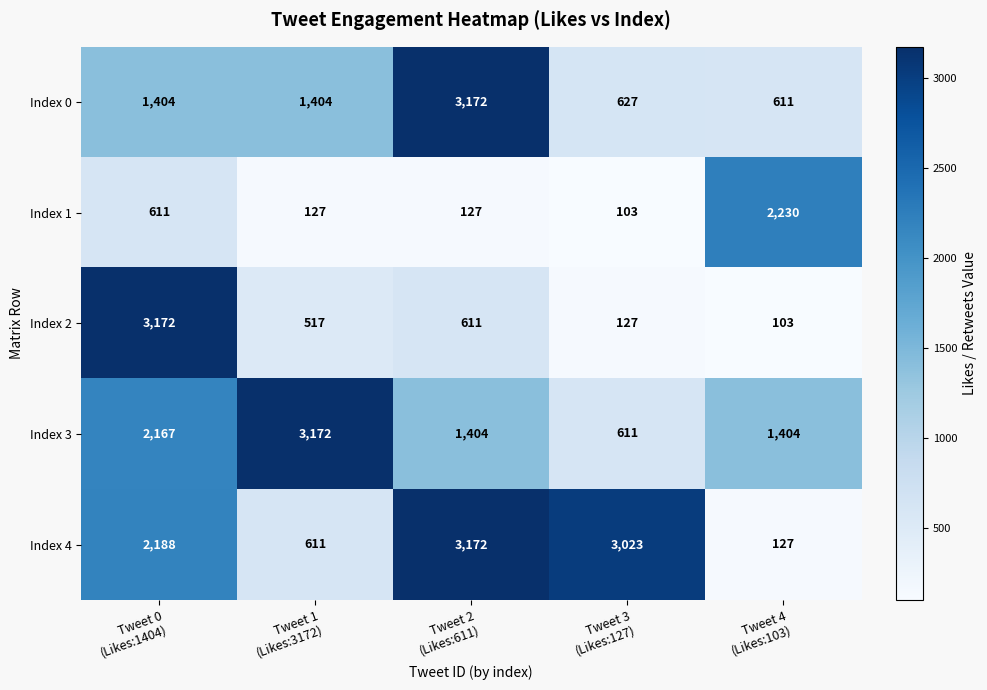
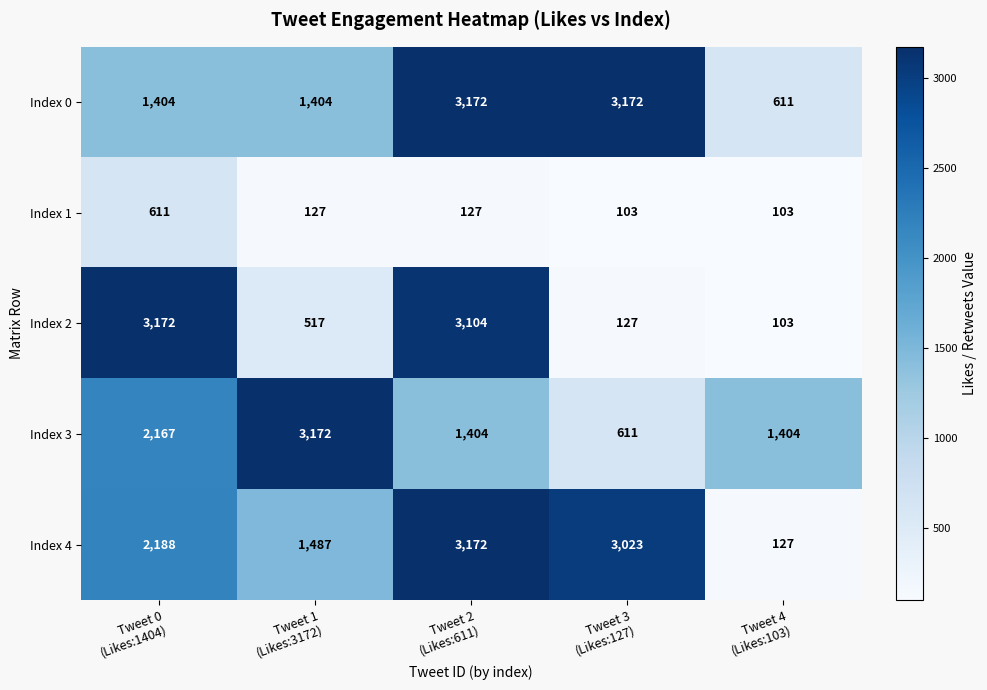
  {
    "Index 0": {
      "Tweet 0 (Likes:1404)": "1,404",
      "Tweet 1 (Likes:3172)": "1,404",
      "Tweet 2 (Likes:611)": "3,172",
-     "Tweet 3 (Likes:127)": "627",
+     "Tweet 3 (Likes:127)": "3,172",
      "Tweet 4 (Likes:103)": "611"
    },
    "Index 1": {
      "Tweet 0 (Likes:1404)": "611",
      "Tweet 1 (Likes:3172)": "127",
      "Tweet 2 (Likes:611)": "127",
      "Tweet 3 (Likes:127)": "103",
-     "Tweet 4 (Likes:103)": "2,230"
+     "Tweet 4 (Likes:103)": "103"
    },
    "Index 2": {
      "Tweet 0 (Likes:1404)": "3,172",
      "Tweet 1 (Likes:3172)": "517",
-     "Tweet 2 (Likes:611)": "611",
+     "Tweet 2 (Likes:611)": "3,104",
      "Tweet 3 (Likes:127)": "127",
      "Tweet 4 (Likes:103)": "103"
    },
    "Index 3": {
      "Tweet 0 (Likes:1404)": "2,167",
      "Tweet 1 (Likes:3172)": "3,172",
      "Tweet 2 (Likes:611)": "1,404",
      "Tweet 3 (Likes:127)": "611",
      "Tweet 4 (Likes:103)": "1,404"
    },
    "Index 4": {
      "Tweet 0 (Likes:1404)": "2,188",
-     "Tweet 1 (Likes:3172)": "611",
+     "Tweet 1 (Likes:3172)": "1,487",
      "Tweet 2 (Likes:611)": "3,172",
      "Tweet 3 (Likes:127)": "3,023",
      "Tweet 4 (Likes:103)": "127"
    }
  }
